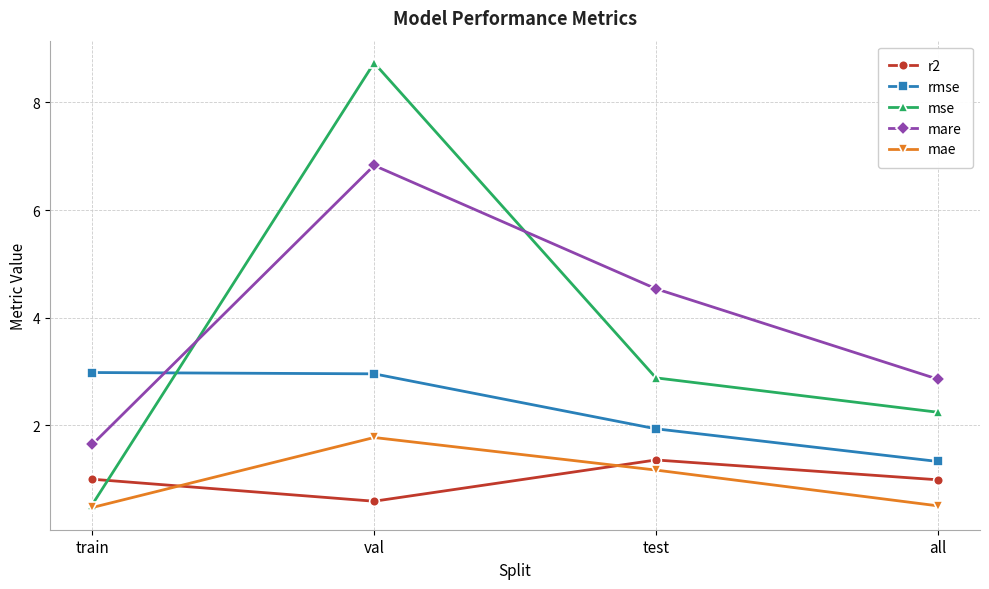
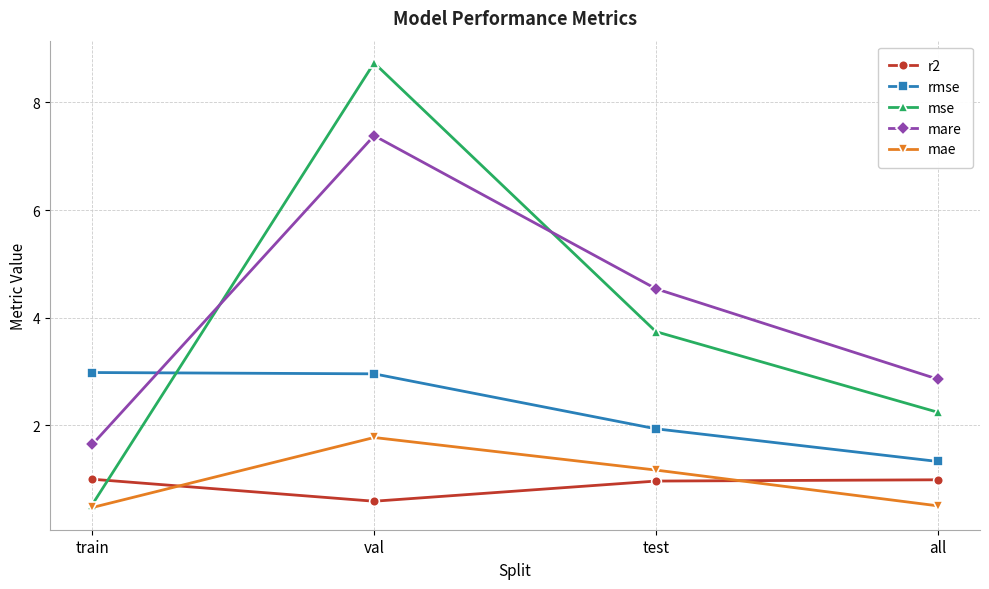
  {
    "r2": {
      "train": 1.0,
      "val": 0.6,
-     "test": 1.4,
+     "test": 1.0,
      "all": 1.0
    },
    "rmse": {
      "train": 3.0,
      "val": 3.0,
      "test": 1.9,
      "all": 1.3
    },
    "mse": {
      "train": 0.5,
      "val": 8.7,
-     "test": 2.9,
+     "test": 3.7,
      "all": 2.2
    },
    "mare": {
      "train": 1.6,
-     "val": 6.8,
+     "val": 7.4,
      "test": 4.5,
      "all": 2.9
    },
    "mae": {
      "train": 0.5,
      "val": 1.8,
      "test": 1.2,
      "all": 0.5
    }
  }
